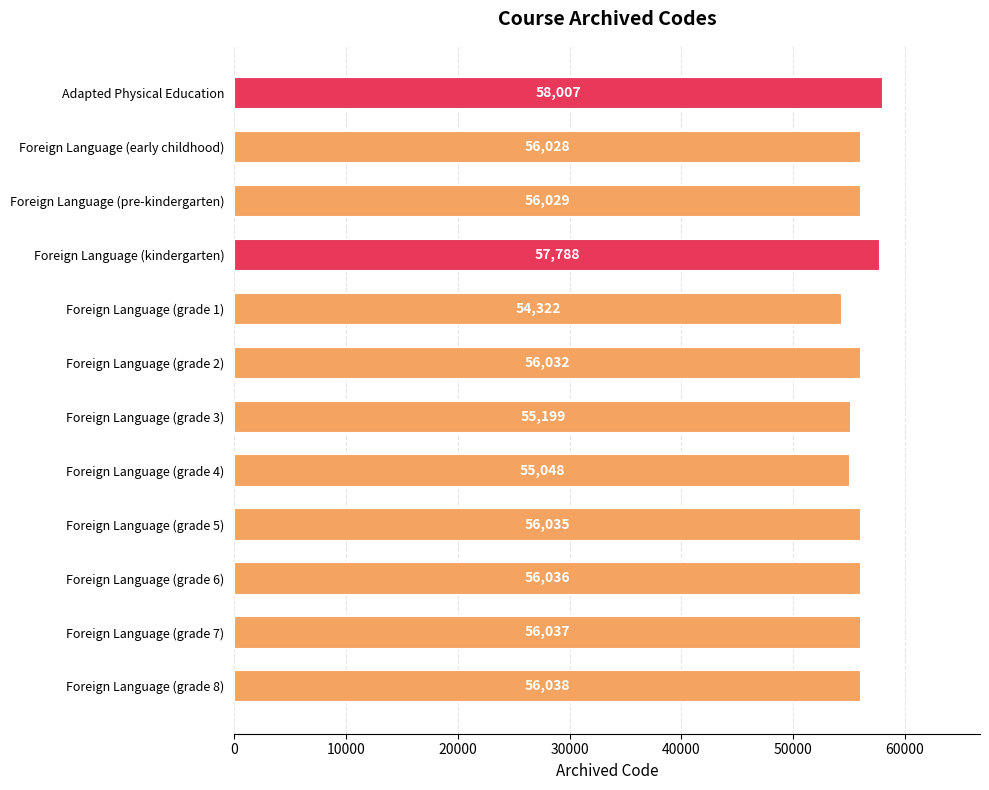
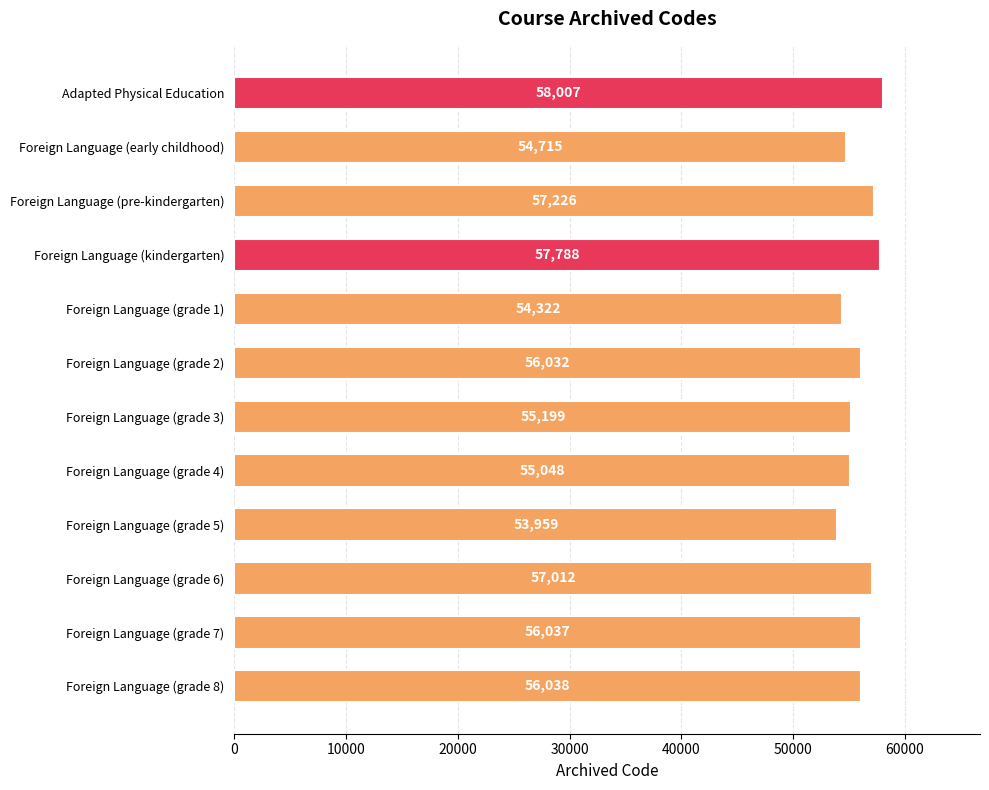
  {
    "Adapted Physical Education": "58,007",
-   "Foreign Language (early childhood)": "56,028",
-   "Foreign Language (pre-kindergarten)": "56,029",
+   "Foreign Language (early childhood)": "54,715",
+   "Foreign Language (pre-kindergarten)": "57,226",
    "Foreign Language (kindergarten)": "57,788",
    "Foreign Language (grade 1)": "54,322",
    "Foreign Language (grade 2)": "56,032",
    "Foreign Language (grade 3)": "55,199",
    "Foreign Language (grade 4)": "55,048",
-   "Foreign Language (grade 5)": "56,035",
-   "Foreign Language (grade 6)": "56,036",
+   "Foreign Language (grade 5)": "53,959",
+   "Foreign Language (grade 6)": "57,012",
    "Foreign Language (grade 7)": "56,037",
    "Foreign Language (grade 8)": "56,038"
  }
